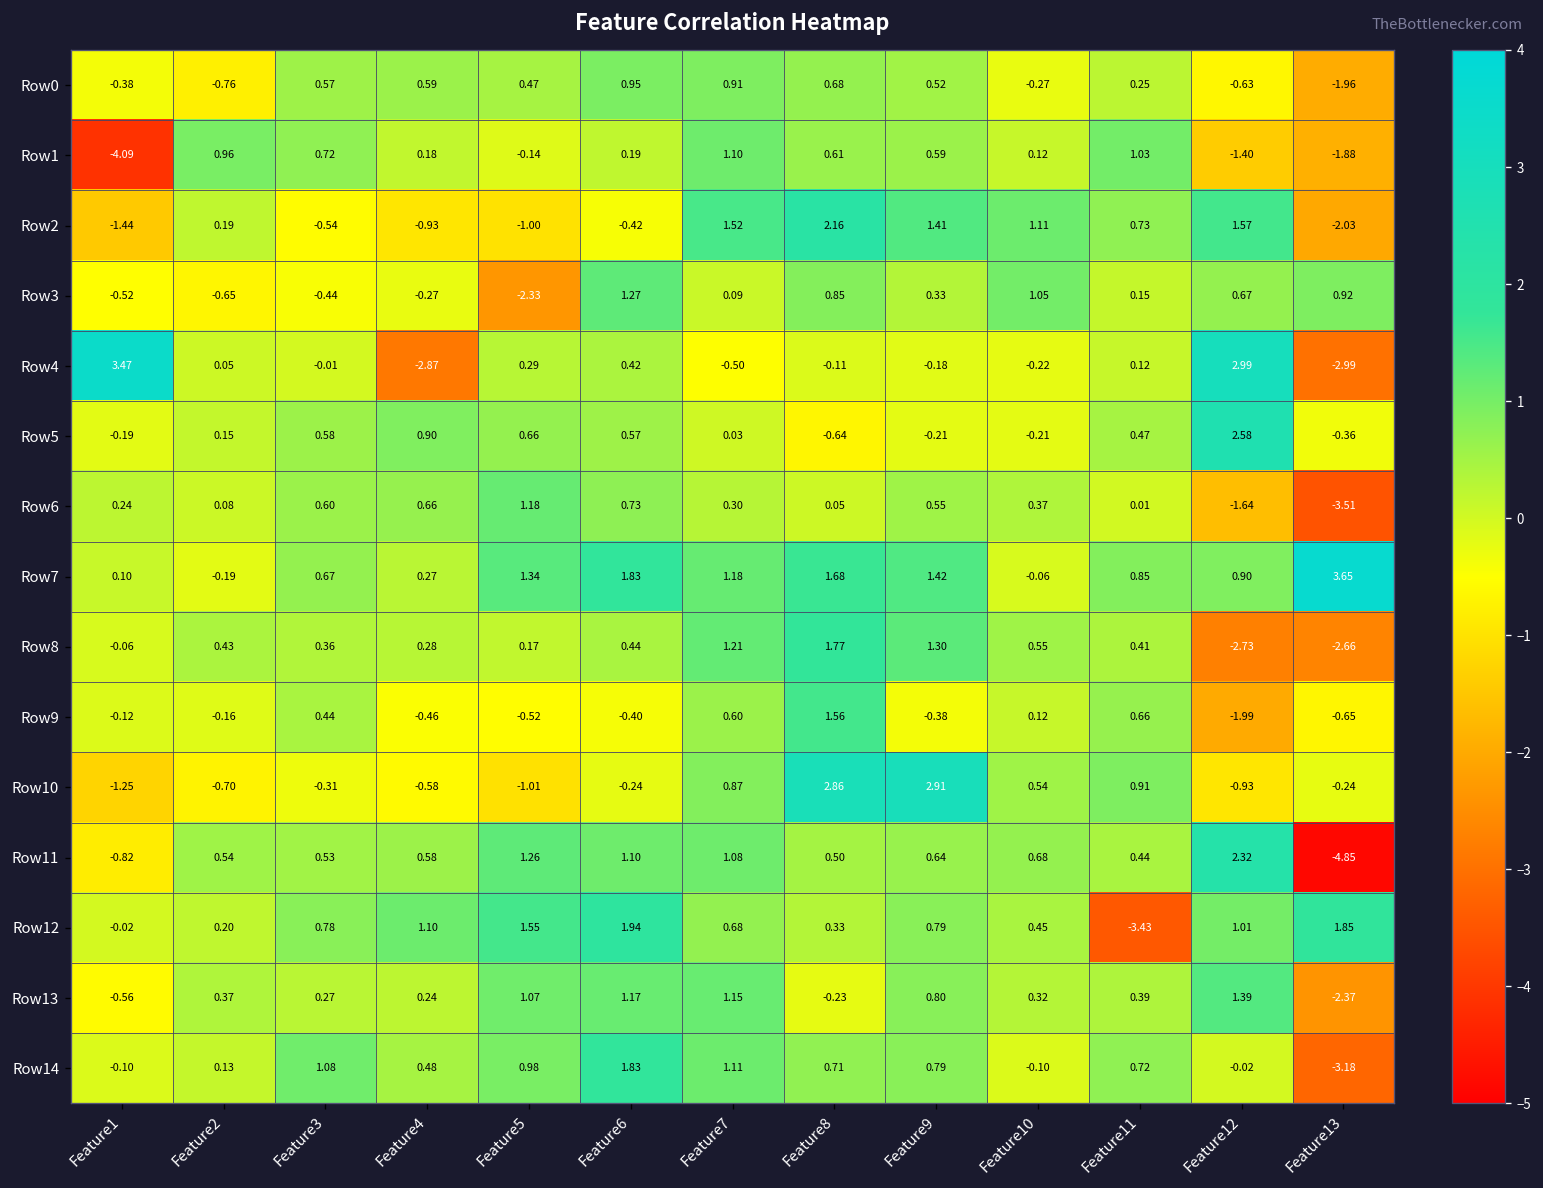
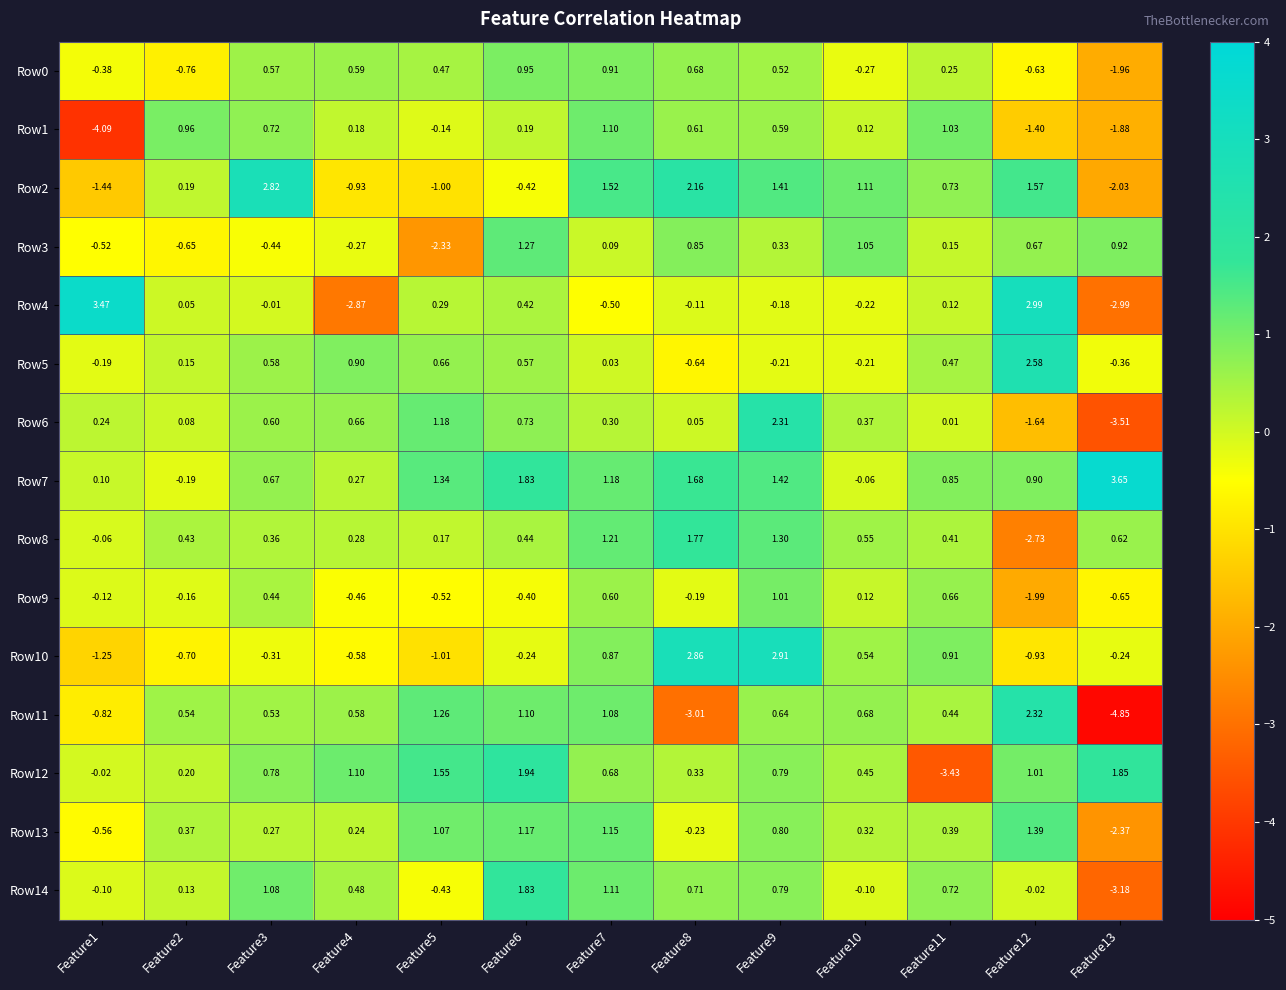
  {
    "Row0": {
      "Feature1": -0.38,
      "Feature2": -0.76,
      "Feature3": 0.57,
      "Feature4": 0.59,
      "Feature5": 0.47,
      "Feature6": 0.95,
      "Feature7": 0.91,
      "Feature8": 0.68,
      "Feature9": 0.52,
      "Feature10": -0.27,
      "Feature11": 0.25,
      "Feature12": -0.63,
      "Feature13": -1.96
    },
    "Row1": {
      "Feature1": -4.09,
      "Feature2": 0.96,
      "Feature3": 0.72,
      "Feature4": 0.18,
      "Feature5": -0.14,
      "Feature6": 0.19,
      "Feature7": 1.10,
      "Feature8": 0.61,
      "Feature9": 0.59,
      "Feature10": 0.12,
      "Feature11": 1.03,
      "Feature12": -1.40,
      "Feature13": -1.88
    },
    "Row2": {
      "Feature1": -1.44,
      "Feature2": 0.19,
-     "Feature3": -0.54,
+     "Feature3": 2.82,
      "Feature4": -0.93,
      "Feature5": -1.00,
      "Feature6": -0.42,
      "Feature7": 1.52,
      "Feature8": 2.16,
      "Feature9": 1.41,
      "Feature10": 1.11,
      "Feature11": 0.73,
      "Feature12": 1.57,
      "Feature13": -2.03
    },
    "Row3": {
      "Feature1": -0.52,
      "Feature2": -0.65,
      "Feature3": -0.44,
      "Feature4": -0.27,
      "Feature5": -2.33,
      "Feature6": 1.27,
      "Feature7": 0.09,
      "Feature8": 0.85,
      "Feature9": 0.33,
      "Feature10": 1.05,
      "Feature11": 0.15,
      "Feature12": 0.67,
      "Feature13": 0.92
    },
    "Row4": {
      "Feature1": 3.47,
      "Feature2": 0.05,
      "Feature3": -0.01,
      "Feature4": -2.87,
      "Feature5": 0.29,
      "Feature6": 0.42,
      "Feature7": -0.50,
      "Feature8": -0.11,
      "Feature9": -0.18,
      "Feature10": -0.22,
      "Feature11": 0.12,
      "Feature12": 2.99,
      "Feature13": -2.99
    },
    "Row5": {
      "Feature1": -0.19,
      "Feature2": 0.15,
      "Feature3": 0.58,
      "Feature4": 0.90,
      "Feature5": 0.66,
      "Feature6": 0.57,
      "Feature7": 0.03,
      "Feature8": -0.64,
      "Feature9": -0.21,
      "Feature10": -0.21,
      "Feature11": 0.47,
      "Feature12": 2.58,
      "Feature13": -0.36
    },
    "Row6": {
      "Feature1": 0.24,
      "Feature2": 0.08,
      "Feature3": 0.60,
      "Feature4": 0.66,
      "Feature5": 1.18,
      "Feature6": 0.73,
      "Feature7": 0.30,
      "Feature8": 0.05,
-     "Feature9": 0.55,
+     "Feature9": 2.31,
      "Feature10": 0.37,
      "Feature11": 0.01,
      "Feature12": -1.64,
      "Feature13": -3.51
    },
    "Row7": {
      "Feature1": 0.10,
      "Feature2": -0.19,
      "Feature3": 0.67,
      "Feature4": 0.27,
      "Feature5": 1.34,
      "Feature6": 1.83,
      "Feature7": 1.18,
      "Feature8": 1.68,
      "Feature9": 1.42,
      "Feature10": -0.06,
      "Feature11": 0.85,
      "Feature12": 0.90,
      "Feature13": 3.65
    },
    "Row8": {
      "Feature1": -0.06,
      "Feature2": 0.43,
      "Feature3": 0.36,
      "Feature4": 0.28,
      "Feature5": 0.17,
      "Feature6": 0.44,
      "Feature7": 1.21,
      "Feature8": 1.77,
      "Feature9": 1.30,
      "Feature10": 0.55,
      "Feature11": 0.41,
      "Feature12": -2.73,
-     "Feature13": -2.66
+     "Feature13": 0.62
    },
    "Row9": {
      "Feature1": -0.12,
      "Feature2": -0.16,
      "Feature3": 0.44,
      "Feature4": -0.46,
      "Feature5": -0.52,
      "Feature6": -0.40,
      "Feature7": 0.60,
-     "Feature8": 1.56,
-     "Feature9": -0.38,
+     "Feature8": -0.19,
+     "Feature9": 1.01,
      "Feature10": 0.12,
      "Feature11": 0.66,
      "Feature12": -1.99,
      "Feature13": -0.65
    },
    "Row10": {
      "Feature1": -1.25,
      "Feature2": -0.70,
      "Feature3": -0.31,
      "Feature4": -0.58,
      "Feature5": -1.01,
      "Feature6": -0.24,
      "Feature7": 0.87,
      "Feature8": 2.86,
      "Feature9": 2.91,
      "Feature10": 0.54,
      "Feature11": 0.91,
      "Feature12": -0.93,
      "Feature13": -0.24
    },
    "Row11": {
      "Feature1": -0.82,
      "Feature2": 0.54,
      "Feature3": 0.53,
      "Feature4": 0.58,
      "Feature5": 1.26,
      "Feature6": 1.10,
      "Feature7": 1.08,
-     "Feature8": 0.50,
+     "Feature8": -3.01,
      "Feature9": 0.64,
      "Feature10": 0.68,
      "Feature11": 0.44,
      "Feature12": 2.32,
      "Feature13": -4.85
    },
    "Row12": {
      "Feature1": -0.02,
      "Feature2": 0.20,
      "Feature3": 0.78,
      "Feature4": 1.10,
      "Feature5": 1.55,
      "Feature6": 1.94,
      "Feature7": 0.68,
      "Feature8": 0.33,
      "Feature9": 0.79,
      "Feature10": 0.45,
      "Feature11": -3.43,
      "Feature12": 1.01,
      "Feature13": 1.85
    },
    "Row13": {
      "Feature1": -0.56,
      "Feature2": 0.37,
      "Feature3": 0.27,
      "Feature4": 0.24,
      "Feature5": 1.07,
      "Feature6": 1.17,
      "Feature7": 1.15,
      "Feature8": -0.23,
      "Feature9": 0.80,
      "Feature10": 0.32,
      "Feature11": 0.39,
      "Feature12": 1.39,
      "Feature13": -2.37
    },
    "Row14": {
      "Feature1": -0.10,
      "Feature2": 0.13,
      "Feature3": 1.08,
      "Feature4": 0.48,
-     "Feature5": 0.98,
+     "Feature5": -0.43,
      "Feature6": 1.83,
      "Feature7": 1.11,
      "Feature8": 0.71,
      "Feature9": 0.79,
      "Feature10": -0.10,
      "Feature11": 0.72,
      "Feature12": -0.02,
      "Feature13": -3.18
    }
  }
